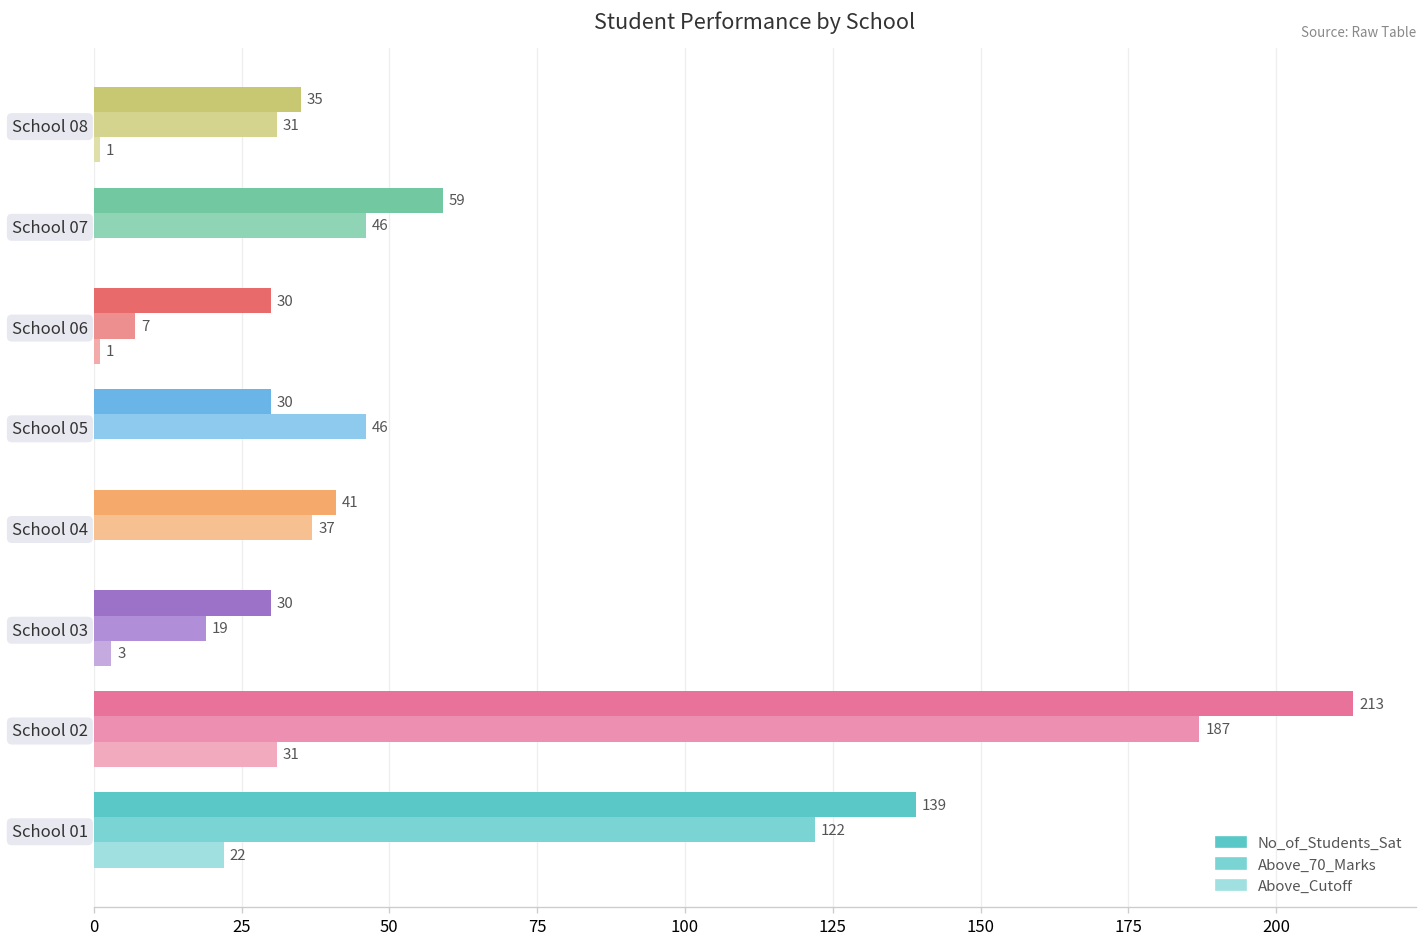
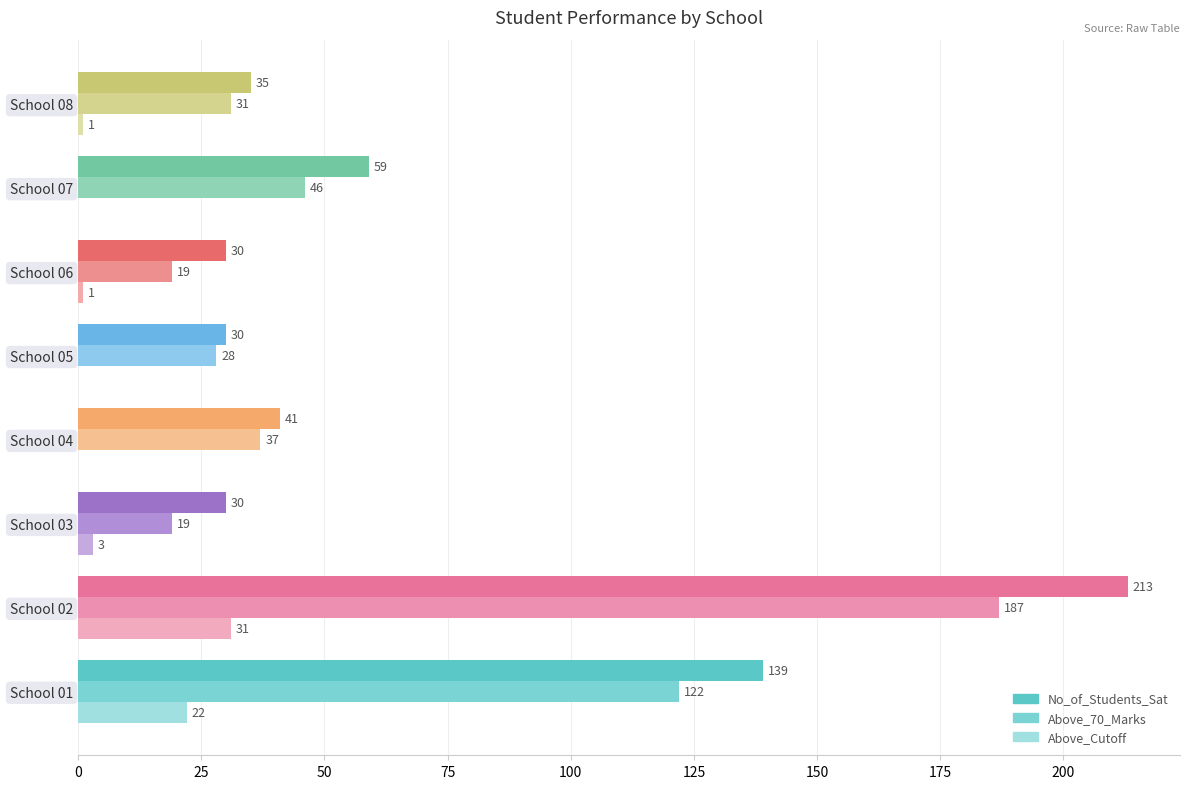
  {
    "School 08": 31,
    "School 07": 46,
-   "School 06": 7,
-   "School 05": 46,
+   "School 06": 19,
+   "School 05": 28,
    "School 04": 37,
    "School 03": 19,
    "School 02": 187,
    "School 01": 122
  }
